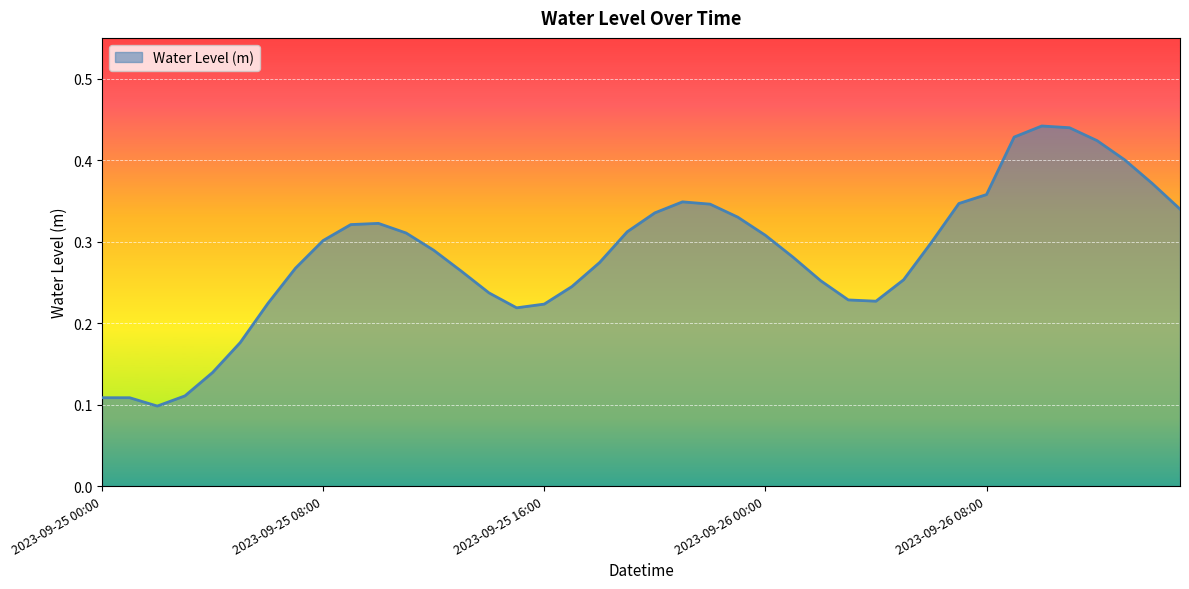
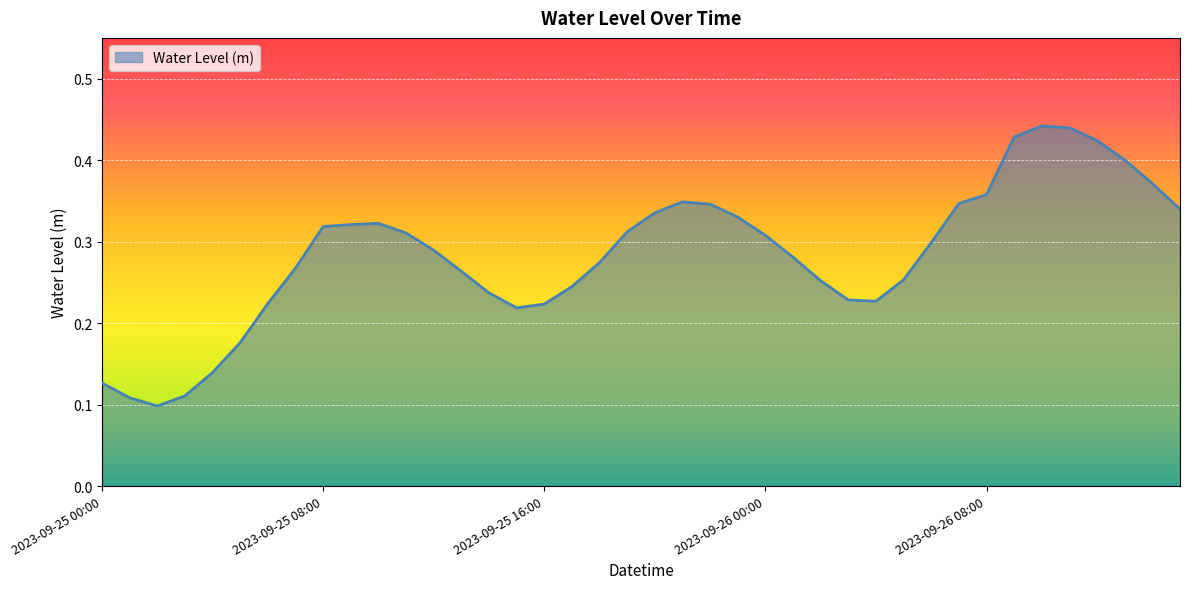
  {
-   "2023-09-25 00:00": 0.11,
-   "2023-09-25 08:00": 0.30,
+   "2023-09-25 00:00": 0.13,
+   "2023-09-25 08:00": 0.32,
    "2023-09-25 16:00": 0.22,
    "2023-09-26 00:00": 0.31,
    "2023-09-26 08:00": 0.36
  }
